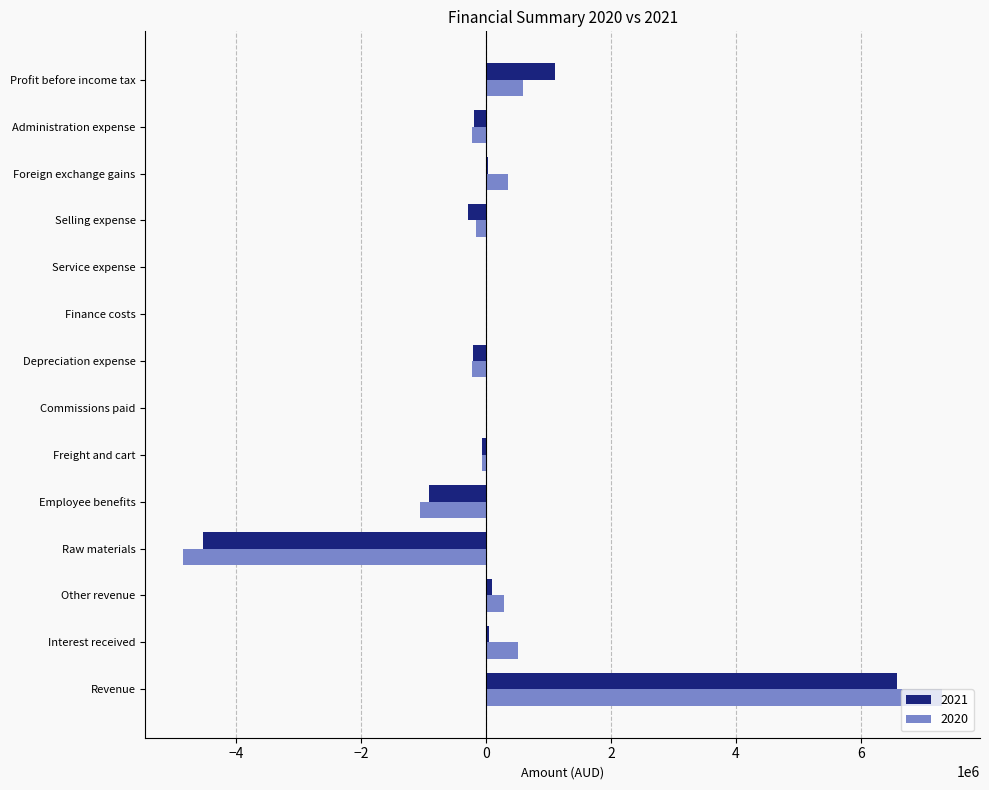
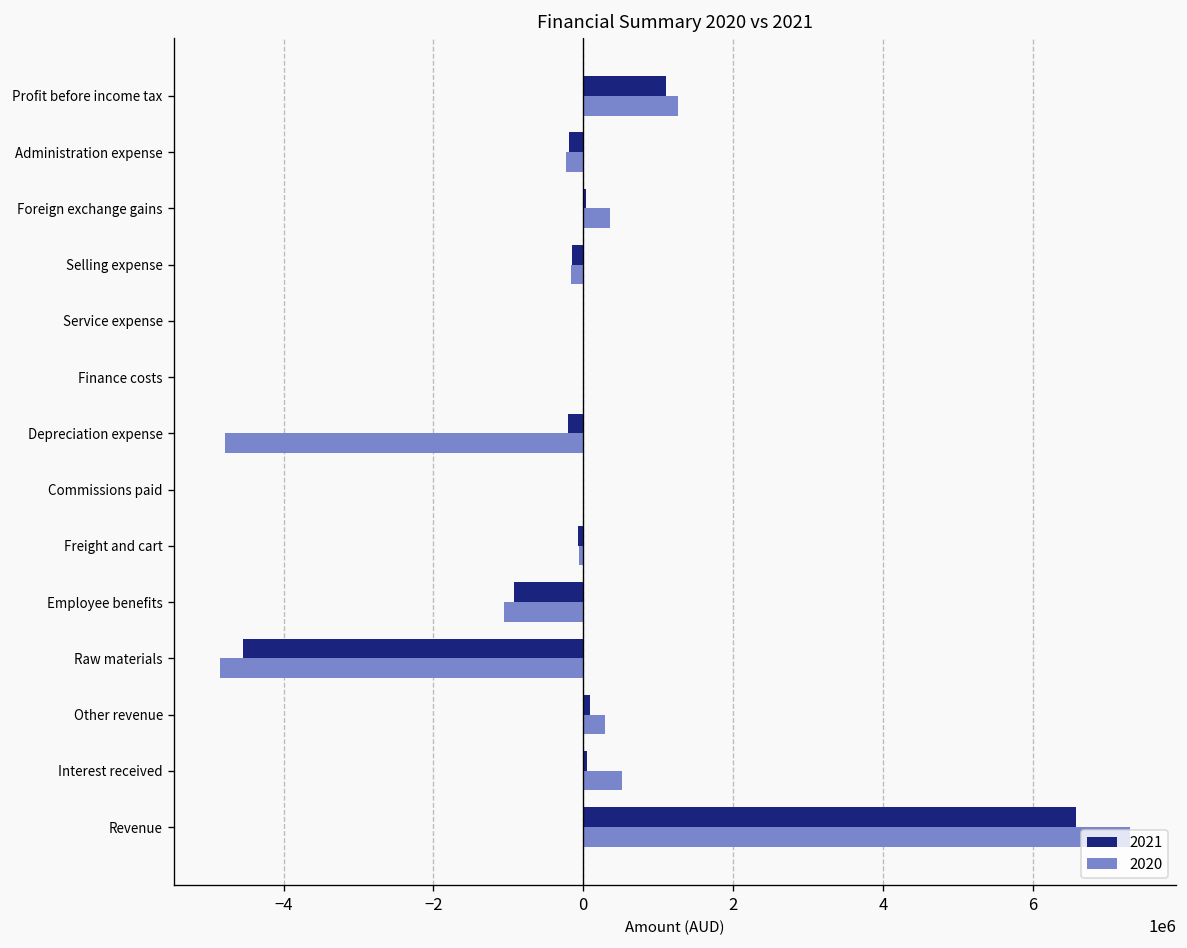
  {
    "2021": {
      "Profit before income tax": 1100000,
      "Administration expense": -200000,
-     "Selling expense": -300000,
+     "Selling expense": -100000,
      "Depreciation expense": -200000,
      "Freight and cart": -100000,
      "Employee benefits": -900000,
      "Raw materials": -4500000,
      "Other revenue": 100000,
      "Interest received": 0,
      "Revenue": 6600000
    },
    "2020": {
-     "Profit before income tax": 600000,
+     "Profit before income tax": 1300000,
      "Administration expense": -200000,
      "Foreign exchange gains": 400000,
      "Selling expense": -200000,
-     "Depreciation expense": -200000,
+     "Depreciation expense": -4800000,
      "Freight and cart": -100000,
      "Employee benefits": -1100000,
      "Raw materials": -4800000,
      "Other revenue": 300000,
      "Interest received": 500000
    }
  }
